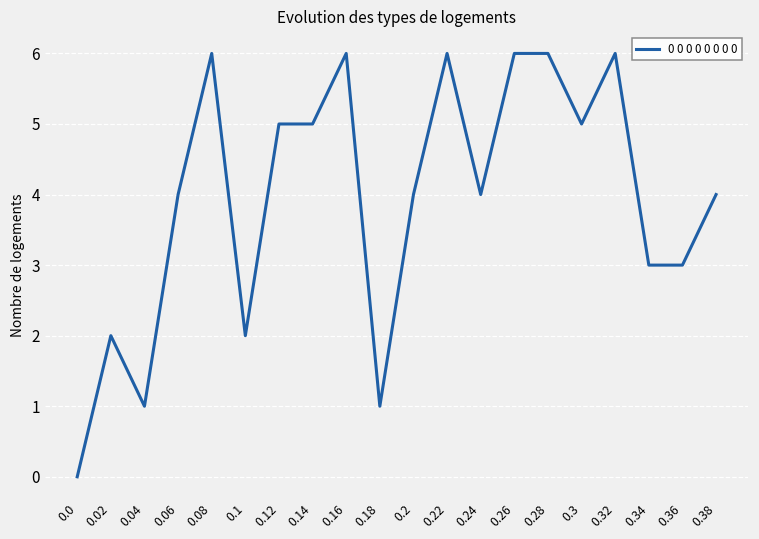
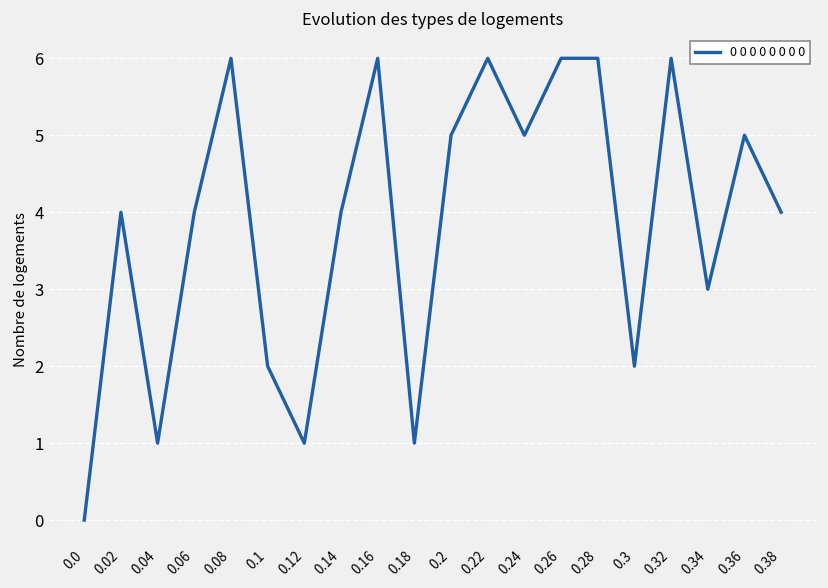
  {
    "0.0": 0,
-   "0.02": 2,
+   "0.02": 4,
    "0.04": 1,
    "0.06": 4,
    "0.08": 6,
    "0.1": 2,
-   "0.12": 5,
-   "0.14": 5,
+   "0.12": 1,
+   "0.14": 4,
    "0.16": 6,
    "0.18": 1,
-   "0.2": 4,
+   "0.2": 5,
    "0.22": 6,
-   "0.24": 4,
+   "0.24": 5,
    "0.26": 6,
    "0.28": 6,
-   "0.3": 5,
+   "0.3": 2,
    "0.32": 6,
    "0.34": 3,
-   "0.36": 3,
+   "0.36": 5,
    "0.38": 4
  }
